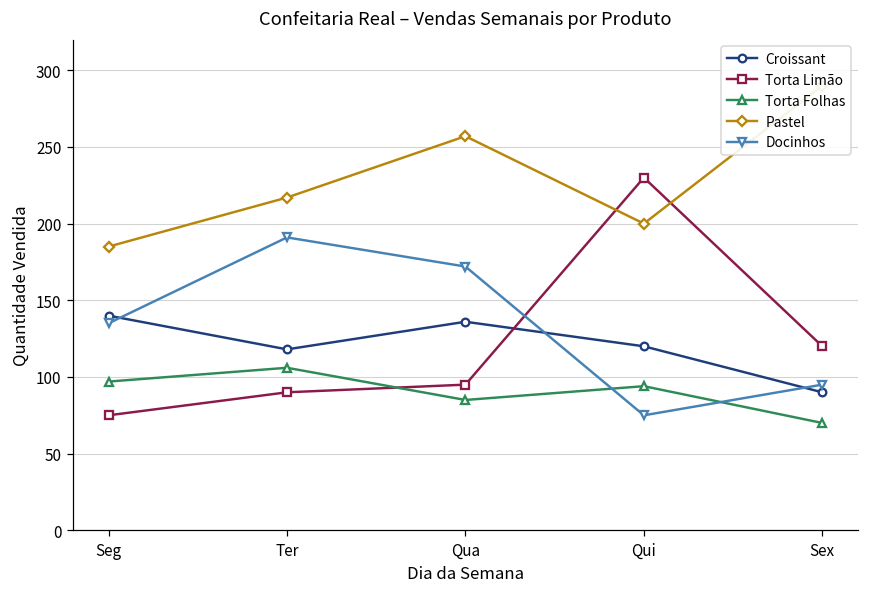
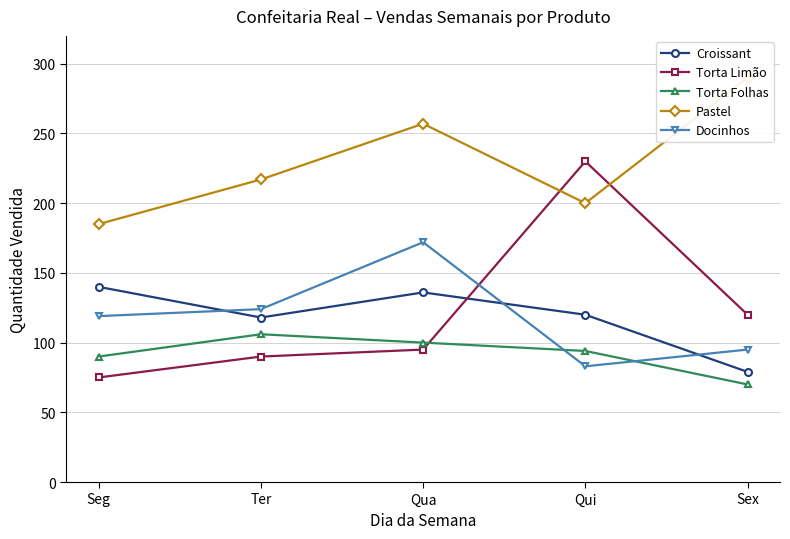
  {
    "Croissant": {
      "Seg": 140,
      "Ter": 118,
      "Qua": 136,
      "Qui": 120,
-     "Sex": 90
+     "Sex": 79
    },
    "Torta Limão": {
      "Seg": 75,
      "Ter": 90,
      "Qua": 95,
      "Qui": 230,
      "Sex": 120
    },
    "Torta Folhas": {
-     "Seg": 97,
+     "Seg": 90,
      "Ter": 106,
-     "Qua": 85,
+     "Qua": 100,
      "Qui": 94,
      "Sex": 70
    },
    "Pastel": {
      "Seg": 185,
      "Ter": 217,
      "Qua": 257,
      "Qui": 200
    },
    "Docinhos": {
-     "Seg": 135,
-     "Ter": 191,
+     "Seg": 119,
+     "Ter": 124,
      "Qua": 172,
-     "Qui": 75,
+     "Qui": 83,
      "Sex": 95
    }
  }
